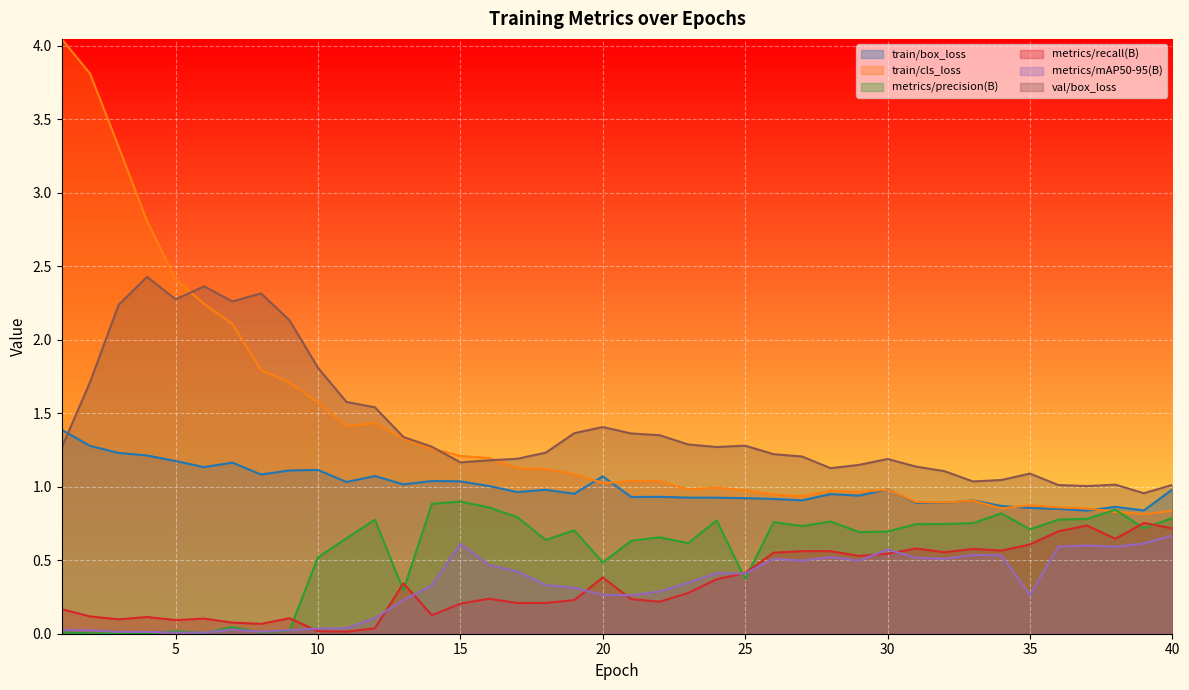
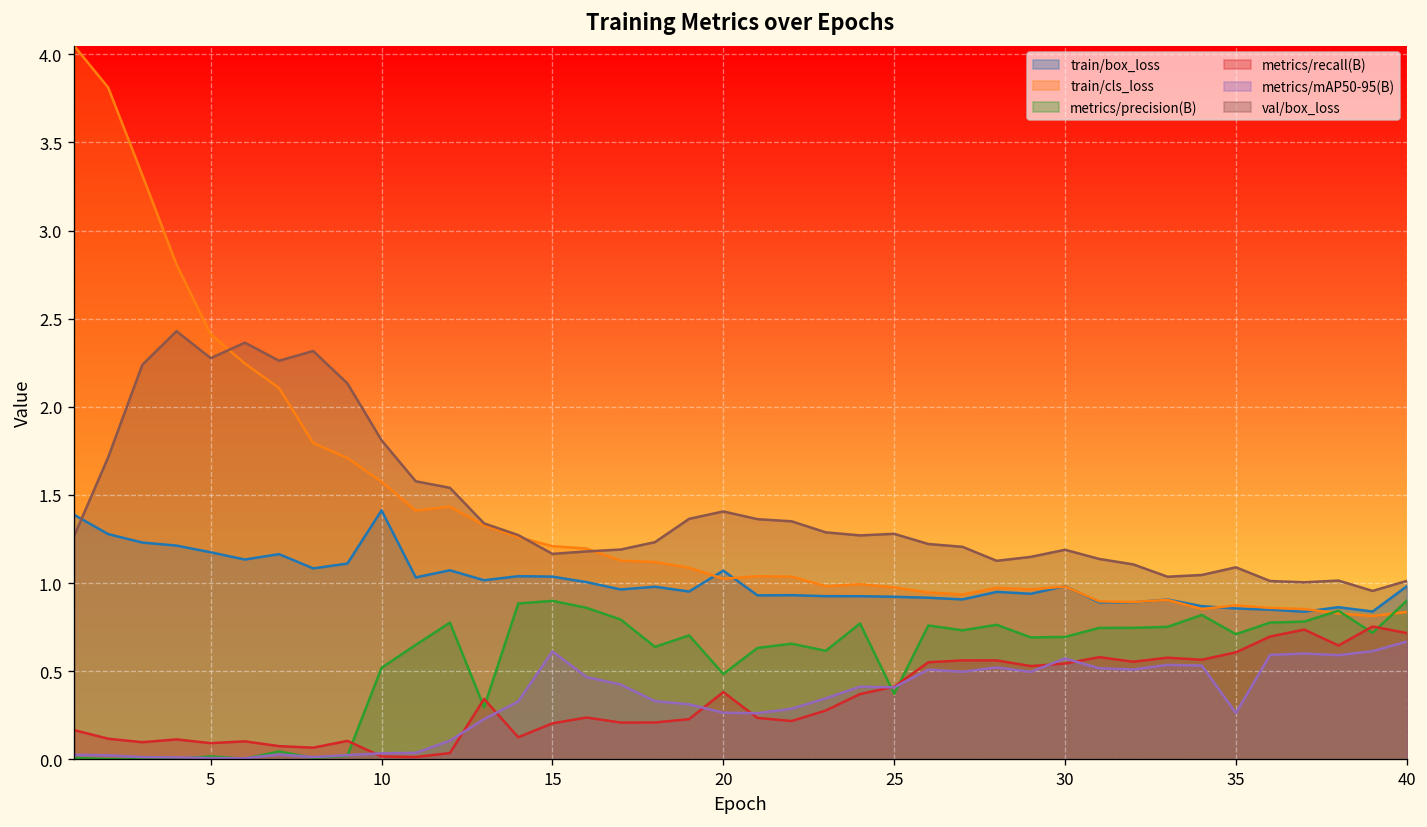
  {
    "train/box_loss": {
      "5": 1.18,
-     "10": 1.11,
+     "10": 1.41,
      "15": 1.04,
      "20": 1.07,
      "25": 0.92,
      "35": 0.86,
      "40": 0.98
    },
    "metrics/precision(B)": {
      "10": 0.52,
      "15": 0.90,
      "20": 0.48,
      "25": 0.37,
      "30": 0.70,
      "35": 0.71,
-     "40": 0.79
+     "40": 0.90
    },
    "metrics/mAP50-95(B)": {
      "10": 0.03,
      "15": 0.61,
      "20": 0.27,
      "30": 0.57,
      "35": 0.26,
      "40": 0.67
    }
  }
